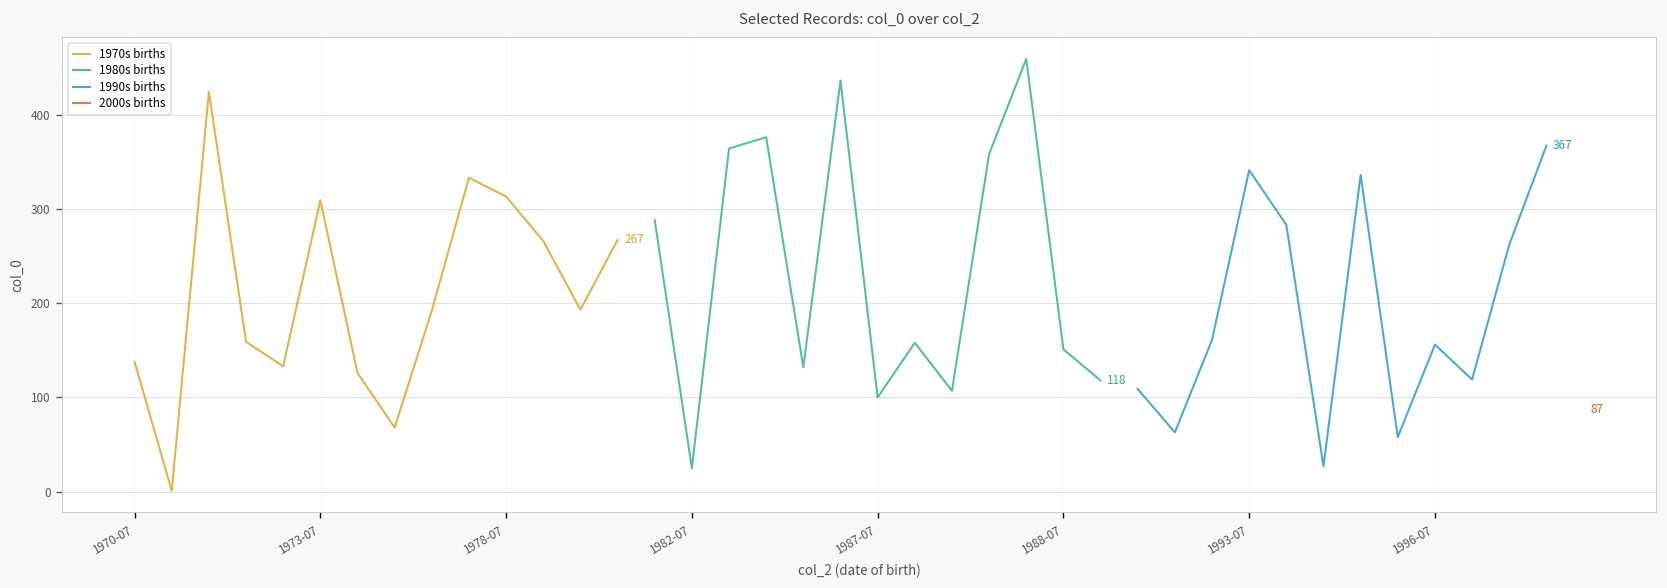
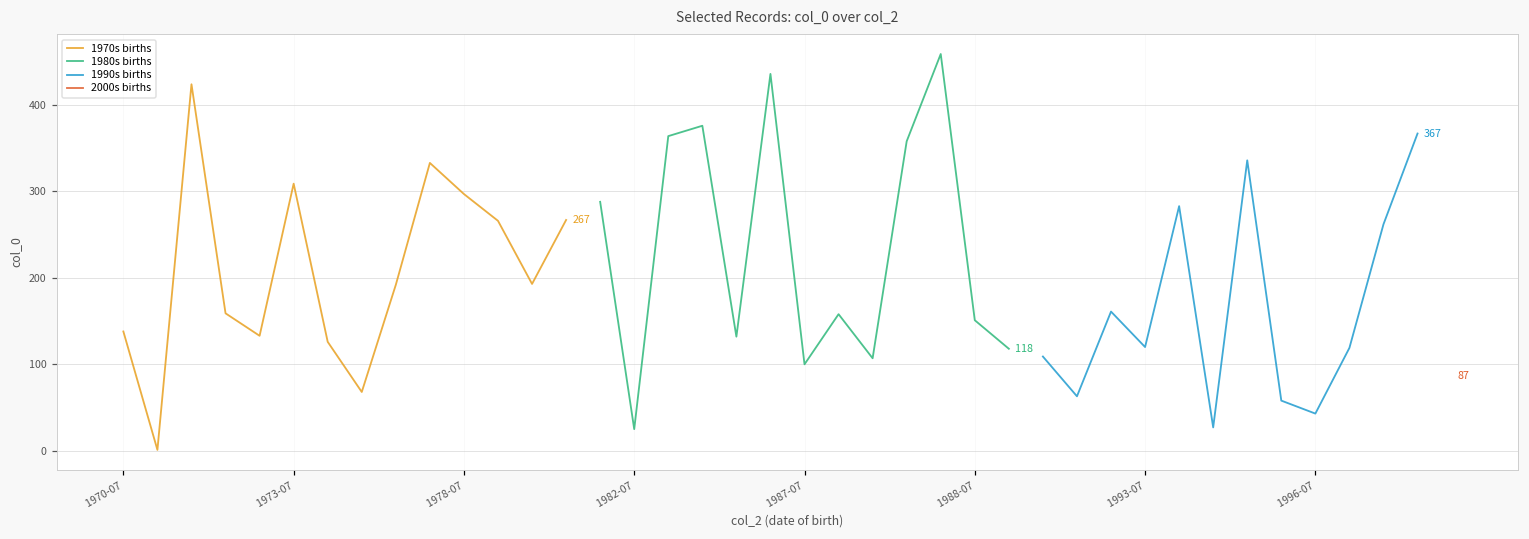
  {
    "1970s births": {
      "1970-07": 140,
      "1973-07": 310,
-     "1978-07": 310
+     "1978-07": 300
    },
    "1980s births": {
      "1982-07": 30,
      "1987-07": 100,
      "1988-07": 150
    },
    "1990s births": {
-     "1993-07": 340,
-     "1996-07": 160
+     "1993-07": 120,
+     "1996-07": 40
    }
  }
